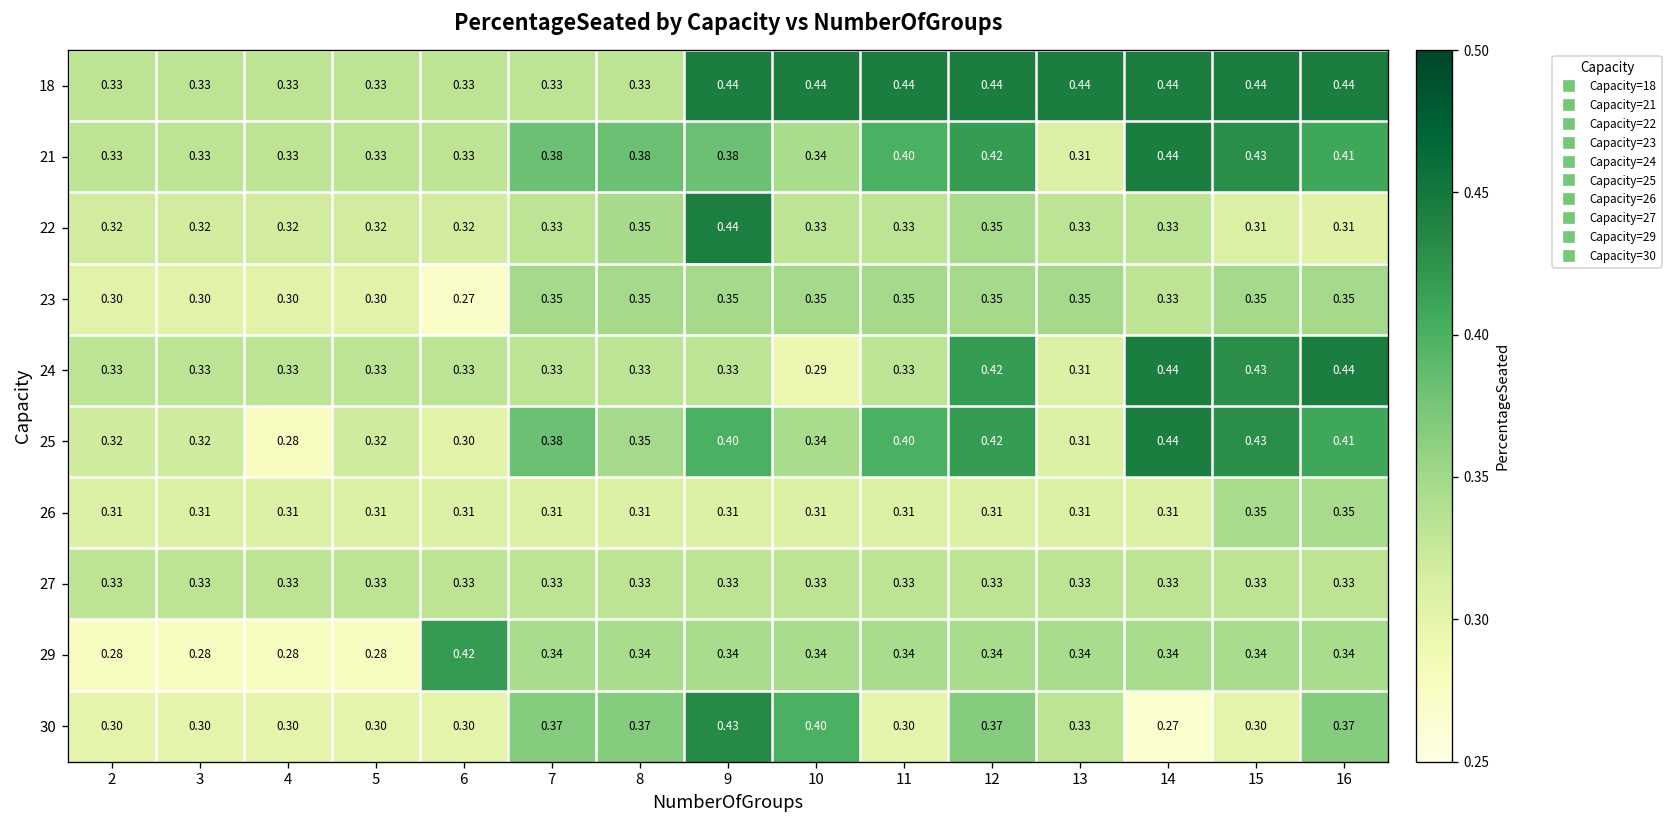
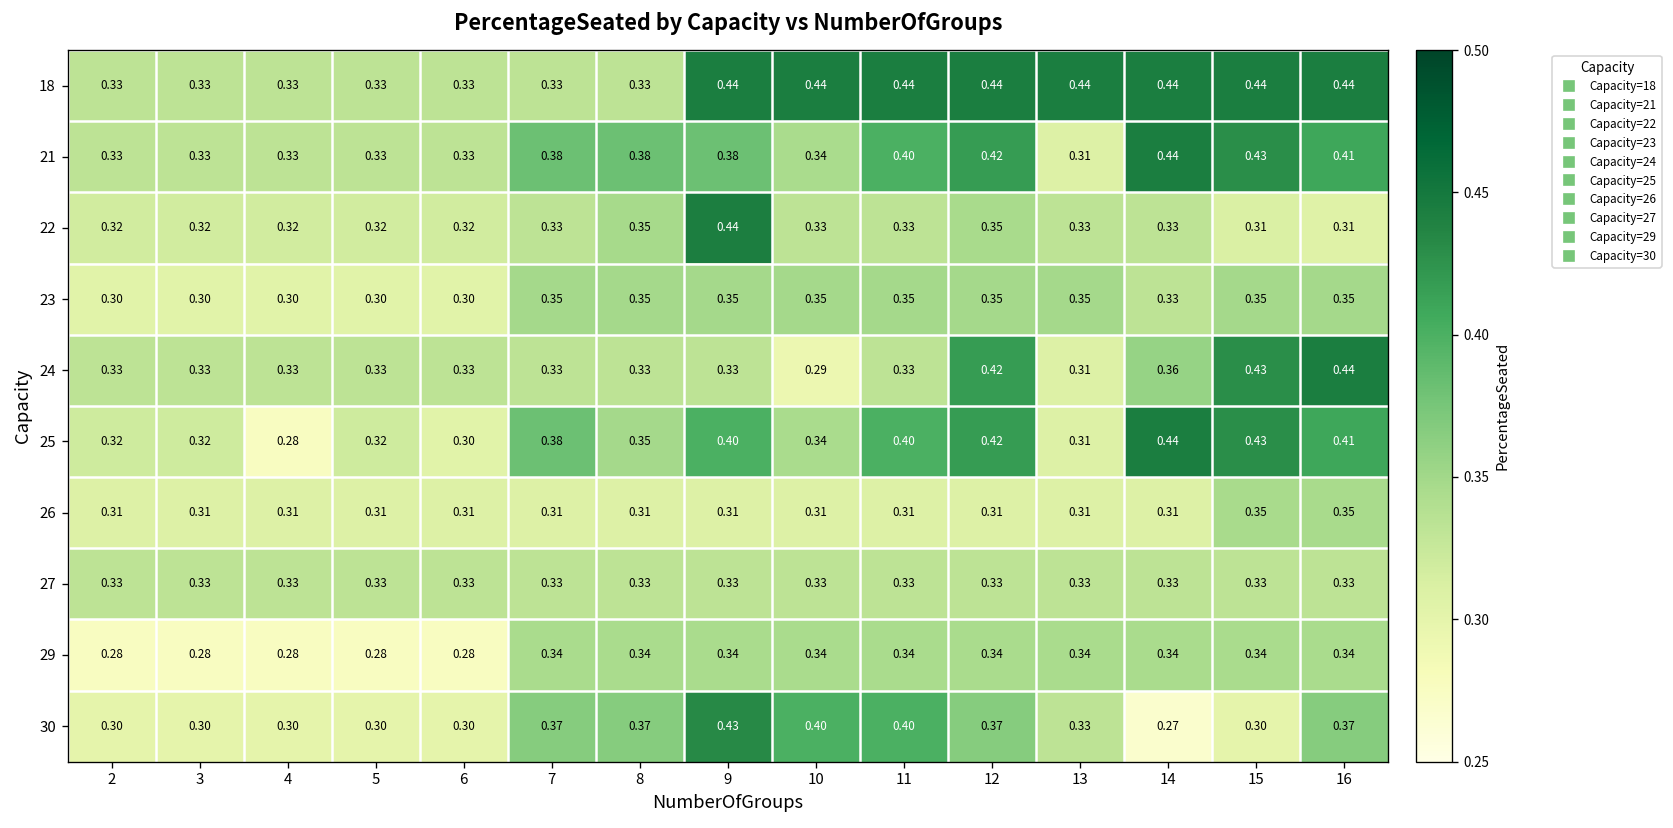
  {
    "18": {
      "2": 0.33,
      "3": 0.33,
      "4": 0.33,
      "5": 0.33,
      "6": 0.33,
      "7": 0.33,
      "8": 0.33,
      "9": 0.44,
      "10": 0.44,
      "11": 0.44,
      "12": 0.44,
      "13": 0.44,
      "14": 0.44,
      "15": 0.44,
      "16": 0.44
    },
    "21": {
      "2": 0.33,
      "3": 0.33,
      "4": 0.33,
      "5": 0.33,
      "6": 0.33,
      "7": 0.38,
      "8": 0.38,
      "9": 0.38,
      "10": 0.34,
      "11": 0.40,
      "12": 0.42,
      "13": 0.31,
      "14": 0.44,
      "15": 0.43,
      "16": 0.41
    },
    "22": {
      "2": 0.32,
      "3": 0.32,
      "4": 0.32,
      "5": 0.32,
      "6": 0.32,
      "7": 0.33,
      "8": 0.35,
      "9": 0.44,
      "10": 0.33,
      "11": 0.33,
      "12": 0.35,
      "13": 0.33,
      "14": 0.33,
      "15": 0.31,
      "16": 0.31
    },
    "23": {
      "2": 0.30,
      "3": 0.30,
      "4": 0.30,
      "5": 0.30,
-     "6": 0.27,
+     "6": 0.30,
      "7": 0.35,
      "8": 0.35,
      "9": 0.35,
      "10": 0.35,
      "11": 0.35,
      "12": 0.35,
      "13": 0.35,
      "14": 0.33,
      "15": 0.35,
      "16": 0.35
    },
    "24": {
      "2": 0.33,
      "3": 0.33,
      "4": 0.33,
      "5": 0.33,
      "6": 0.33,
      "7": 0.33,
      "8": 0.33,
      "9": 0.33,
      "10": 0.29,
      "11": 0.33,
      "12": 0.42,
      "13": 0.31,
-     "14": 0.44,
+     "14": 0.36,
      "15": 0.43,
      "16": 0.44
    },
    "25": {
      "2": 0.32,
      "3": 0.32,
      "4": 0.28,
      "5": 0.32,
      "6": 0.30,
      "7": 0.38,
      "8": 0.35,
      "9": 0.40,
      "10": 0.34,
      "11": 0.40,
      "12": 0.42,
      "13": 0.31,
      "14": 0.44,
      "15": 0.43,
      "16": 0.41
    },
    "26": {
      "2": 0.31,
      "3": 0.31,
      "4": 0.31,
      "5": 0.31,
      "6": 0.31,
      "7": 0.31,
      "8": 0.31,
      "9": 0.31,
      "10": 0.31,
      "11": 0.31,
      "12": 0.31,
      "13": 0.31,
      "14": 0.31,
      "15": 0.35,
      "16": 0.35
    },
    "27": {
      "2": 0.33,
      "3": 0.33,
      "4": 0.33,
      "5": 0.33,
      "6": 0.33,
      "7": 0.33,
      "8": 0.33,
      "9": 0.33,
      "10": 0.33,
      "11": 0.33,
      "12": 0.33,
      "13": 0.33,
      "14": 0.33,
      "15": 0.33,
      "16": 0.33
    },
    "29": {
      "2": 0.28,
      "3": 0.28,
      "4": 0.28,
      "5": 0.28,
-     "6": 0.42,
+     "6": 0.28,
      "7": 0.34,
      "8": 0.34,
      "9": 0.34,
      "10": 0.34,
      "11": 0.34,
      "12": 0.34,
      "13": 0.34,
      "14": 0.34,
      "15": 0.34,
      "16": 0.34
    },
    "30": {
      "2": 0.30,
      "3": 0.30,
      "4": 0.30,
      "5": 0.30,
      "6": 0.30,
      "7": 0.37,
      "8": 0.37,
      "9": 0.43,
      "10": 0.40,
-     "11": 0.30,
+     "11": 0.40,
      "12": 0.37,
      "13": 0.33,
      "14": 0.27,
      "15": 0.30,
      "16": 0.37
    }
  }
